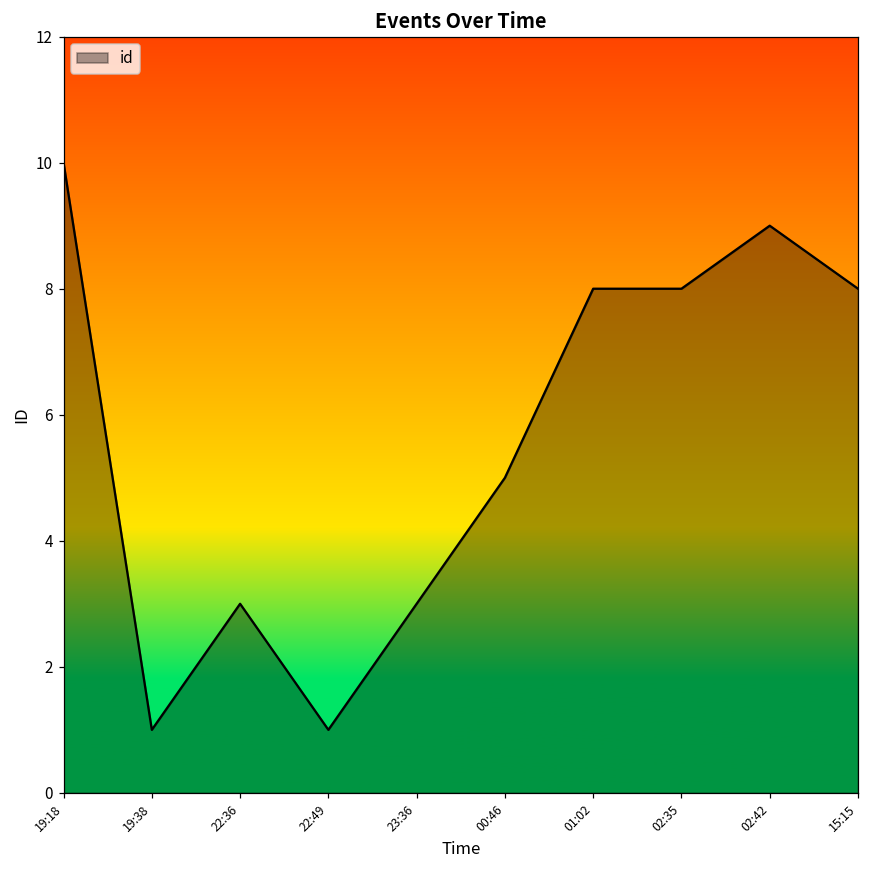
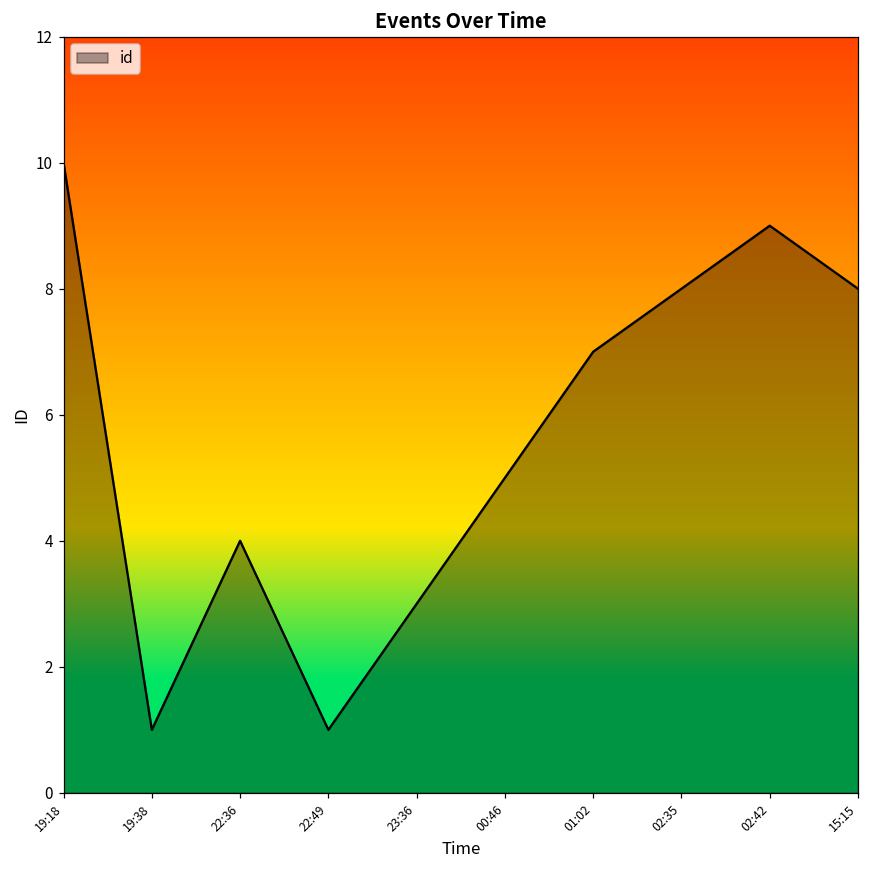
  {
    "19:18": 10,
    "19:38": 1,
-   "22:36": 3,
+   "22:36": 4,
    "22:49": 1,
    "23:36": 3,
    "00:46": 5,
-   "01:02": 8,
+   "01:02": 7,
    "02:35": 8,
    "02:42": 9,
    "15:15": 8
  }
